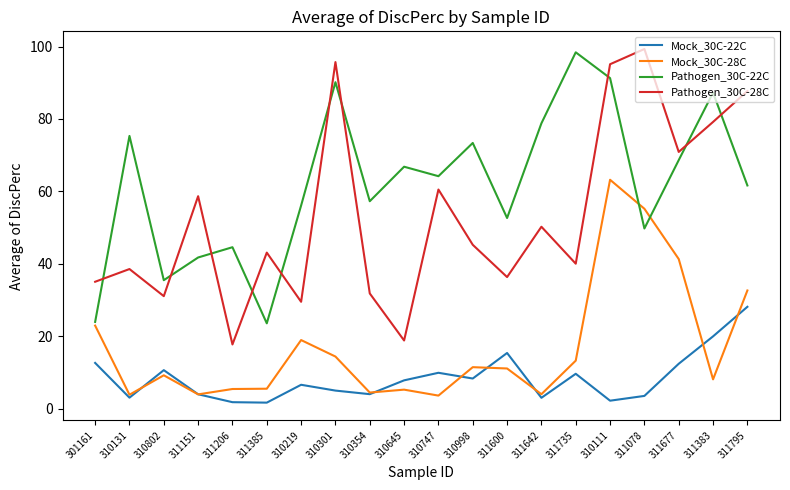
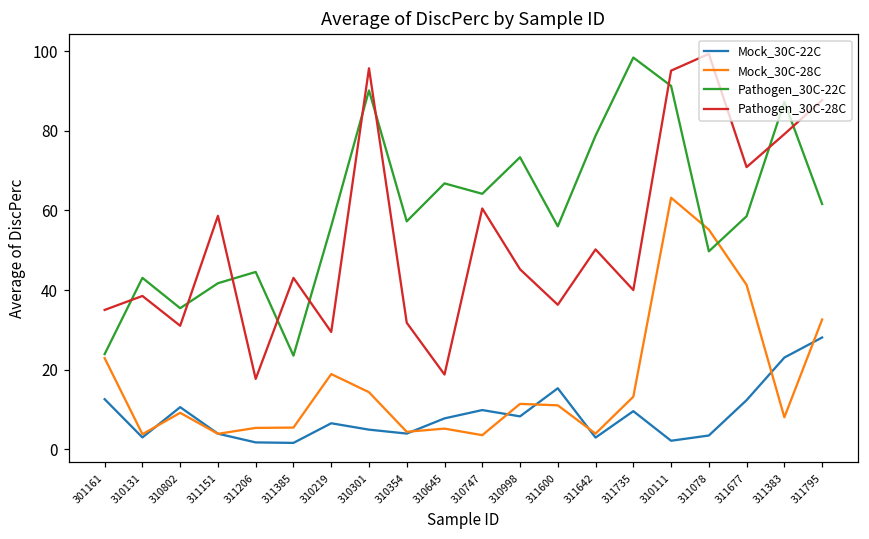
  {
    "Mock_30C-22C": {
      "301161": 13,
      "310131": 3,
      "310802": 11,
      "311206": 2,
      "311385": 2,
      "310219": 7,
      "310301": 5,
      "310645": 8,
      "310747": 10,
      "310998": 8,
      "311600": 15,
      "311642": 3,
      "311735": 10,
      "310111": 2,
      "311078": 3,
      "311677": 12,
-     "311383": 20,
+     "311383": 23,
      "311795": 28
    },
    "Mock_30C-28C": {
      "301161": 23,
      "310131": 4,
      "310802": 9,
      "311206": 5,
      "311385": 5,
      "310219": 19,
      "310301": 14,
      "310645": 5,
      "310747": 4,
      "310998": 11,
      "311600": 11,
      "311642": 4,
      "311735": 13,
      "310111": 63,
      "311078": 55,
      "311677": 41,
      "311383": 8,
      "311795": 33
    },
    "Pathogen_30C-22C": {
      "301161": 24,
-     "310131": 75,
+     "310131": 43,
      "310802": 35,
      "311151": 42,
      "311206": 45,
      "311385": 24,
      "310219": 56,
      "310301": 90,
      "310354": 57,
      "310645": 67,
      "310747": 64,
      "310998": 73,
-     "311600": 53,
+     "311600": 56,
      "311642": 79,
      "311735": 98,
      "310111": 91,
      "311078": 50,
-     "311677": 69,
+     "311677": 59,
      "311795": 62
    },
    "Pathogen_30C-28C": {
      "301161": 35,
      "310131": 39,
      "310802": 31,
      "311151": 59,
      "311206": 18,
      "311385": 43,
      "310219": 29,
      "310301": 96,
      "310354": 32,
      "310645": 19,
      "310747": 60,
      "310998": 45,
      "311600": 36,
      "311642": 50,
      "311735": 40,
      "310111": 95,
      "311677": 71,
      "311383": 79
    }
  }
